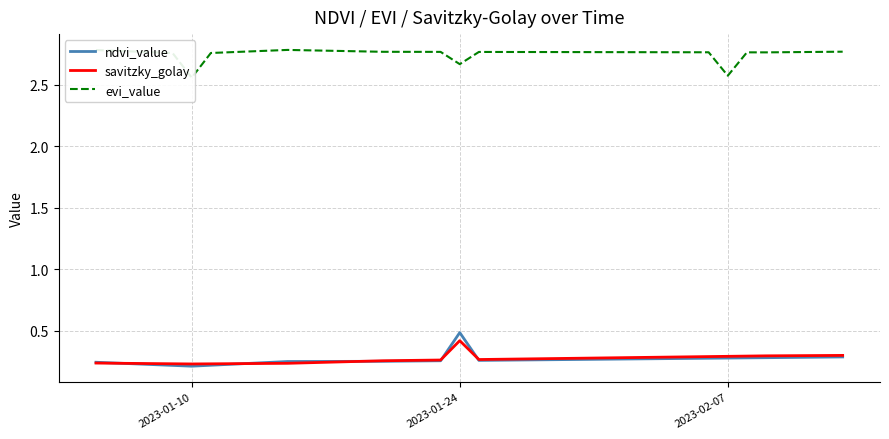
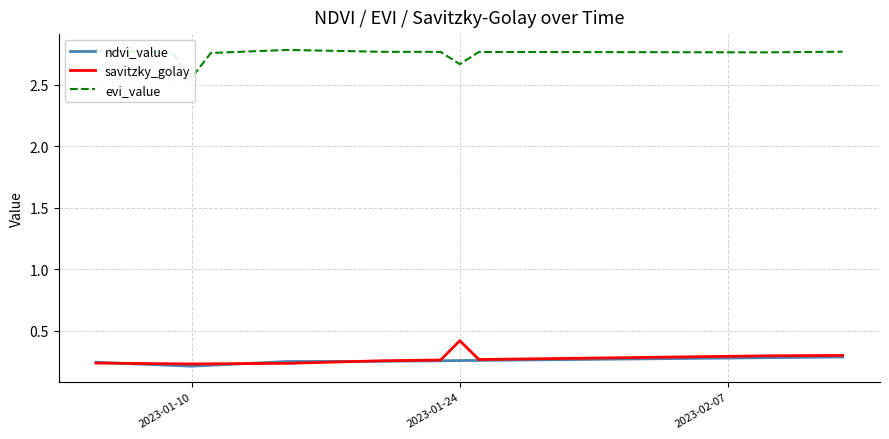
  {
    "ndvi_value": {
-     "2023-01-24": 0.48
+     "2023-01-24": 0.26
    },
    "savitzky_golay": {
      "2023-01-24": 0.42
    },
    "evi_value": {
      "2023-01-24": 2.67,
-     "2023-02-07": 2.57
+     "2023-02-07": 2.76
    }
  }
